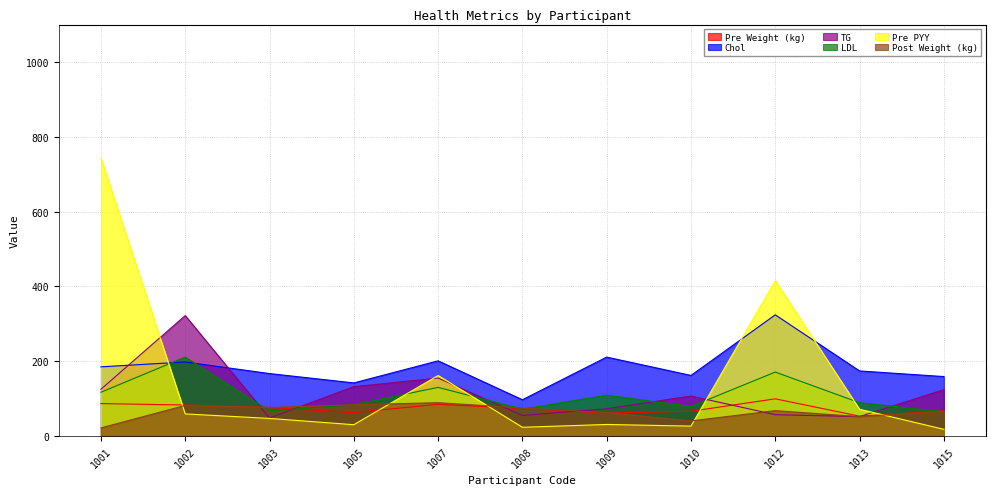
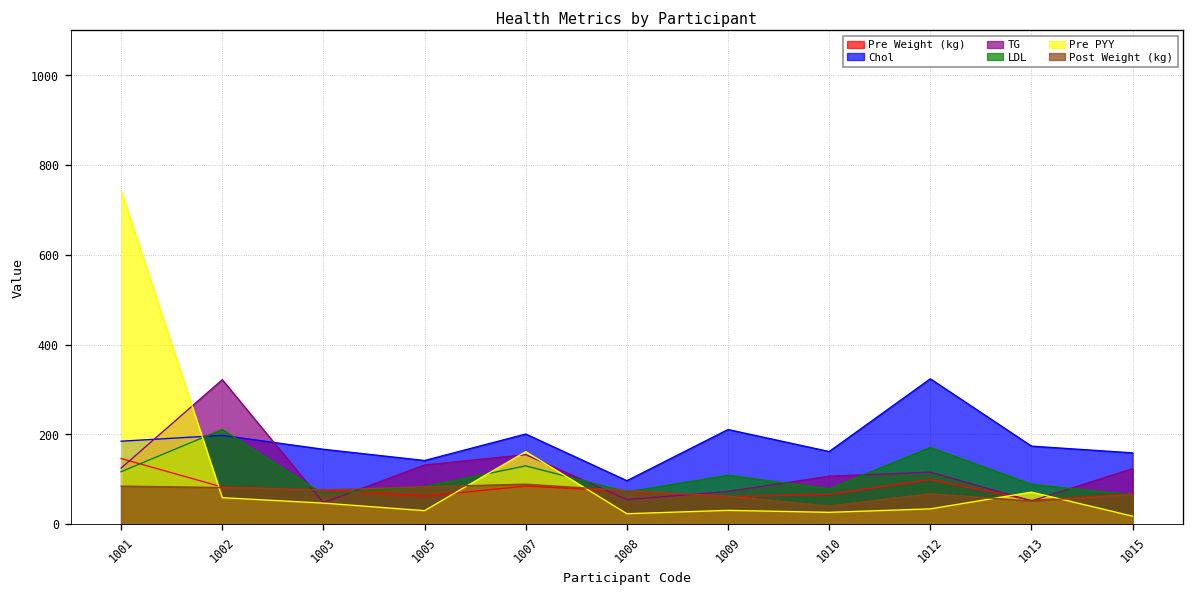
  {
    "Pre Weight (kg)": {
-     "1001": 90,
+     "1001": 150,
      "1005": 60,
      "1010": 70,
      "1012": 100
    },
    "Chol": {
      "1001": 190,
      "1002": 200,
      "1003": 170,
      "1005": 140,
      "1007": 200,
      "1008": 100,
      "1009": 210,
      "1010": 160,
      "1012": 320,
      "1013": 170,
      "1015": 160
    },
    "TG": {
      "1001": 130,
      "1002": 320,
      "1005": 130,
      "1007": 160,
      "1008": 60,
      "1009": 70,
      "1010": 110,
-     "1012": 60,
+     "1012": 120,
      "1015": 120
    },
    "LDL": {
      "1001": 120,
      "1002": 210,
      "1003": 70,
      "1007": 130,
      "1009": 110,
      "1010": 80,
      "1012": 170,
      "1013": 90
    },
    "Pre PYY": {
      "1001": 740,
      "1002": 60,
      "1005": 30,
      "1007": 160,
      "1008": 20,
      "1009": 30,
      "1010": 30,
-     "1012": 420,
+     "1012": 30,
      "1013": 70,
      "1015": 20
    },
    "Post Weight (kg)": {
-     "1001": 20,
+     "1001": 80,
      "1010": 40,
      "1012": 70
    }
  }
